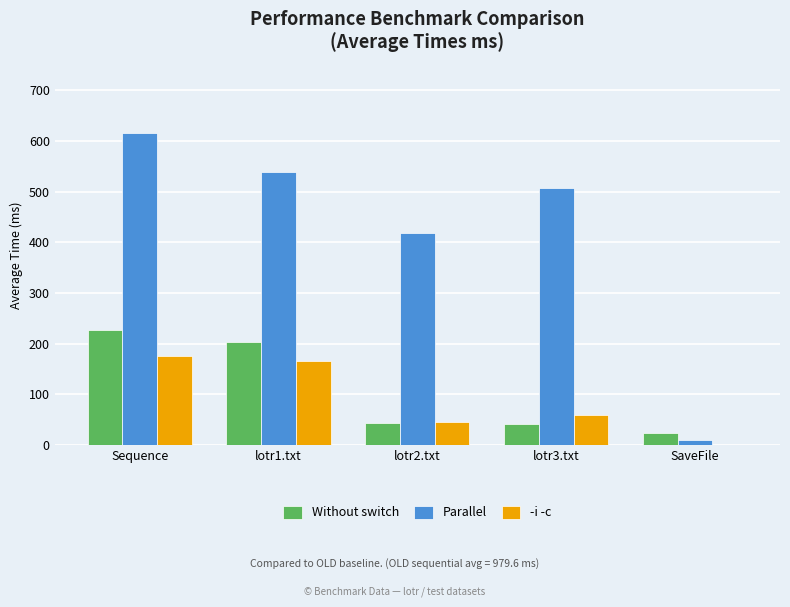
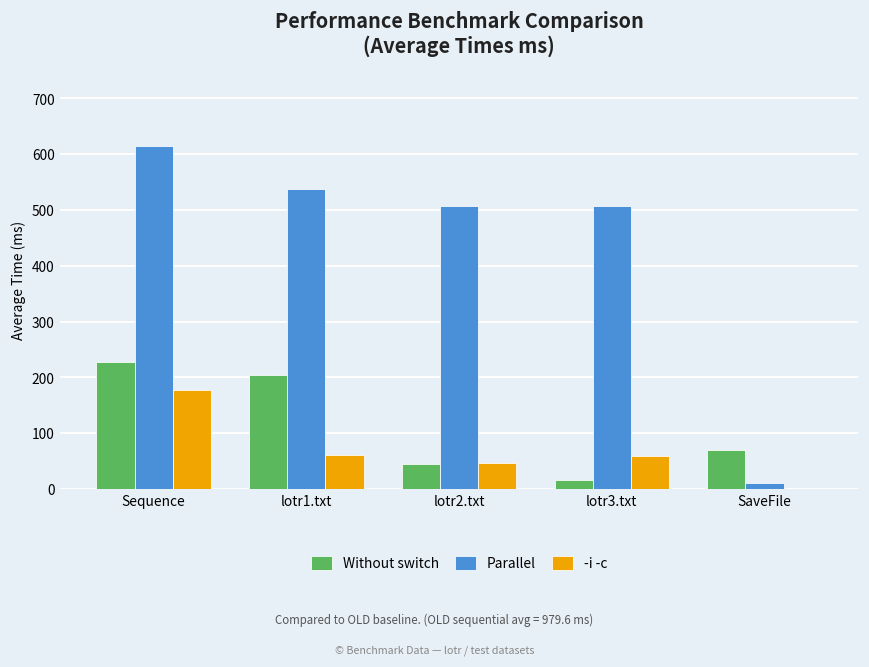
  {
    "Without switch": {
      "Sequence": 230,
      "lotr1.txt": 200,
      "lotr2.txt": 40,
-     "lotr3.txt": 40,
-     "SaveFile": 20
+     "lotr3.txt": 20,
+     "SaveFile": 70
    },
    "Parallel": {
      "Sequence": 610,
      "lotr1.txt": 540,
-     "lotr2.txt": 420,
+     "lotr2.txt": 510,
      "lotr3.txt": 510,
      "SaveFile": 10
    },
    "-i -c": {
      "Sequence": 180,
-     "lotr1.txt": 170,
+     "lotr1.txt": 60,
      "lotr2.txt": 50,
      "lotr3.txt": 60
    }
  }
